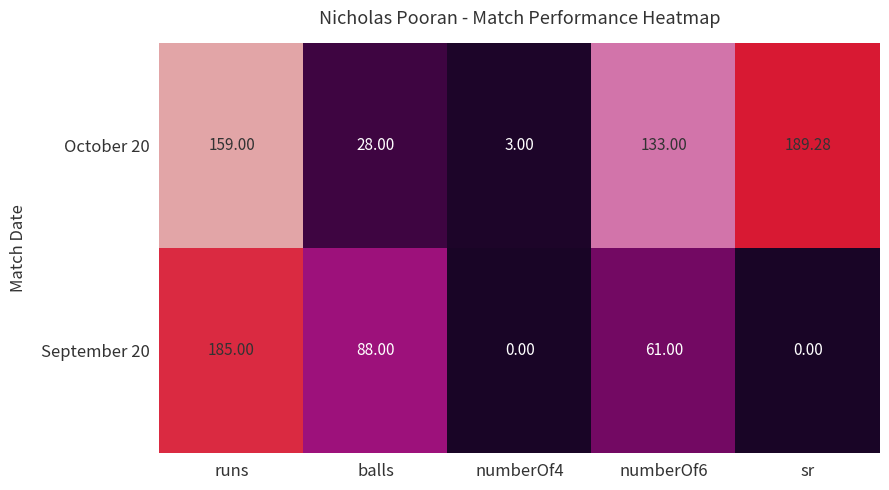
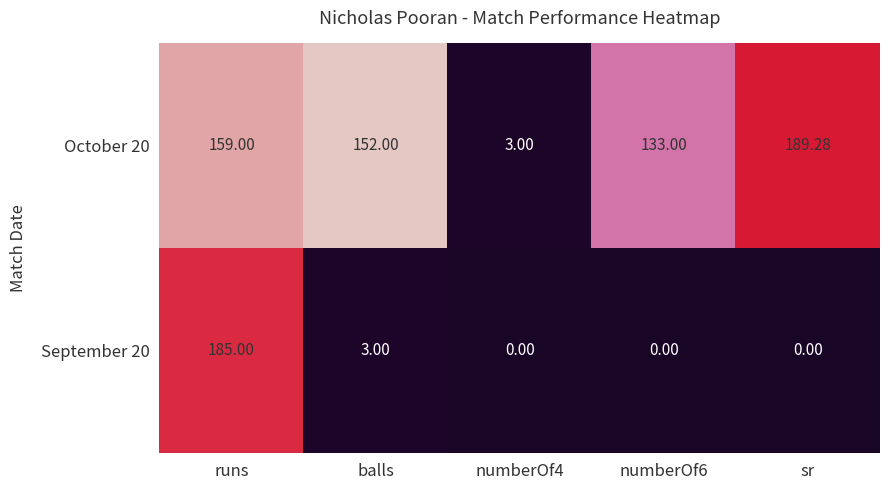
  {
    "October 20": {
      "runs": 159.00,
-     "balls": 28.00,
+     "balls": 152.00,
      "numberOf4": 3.00,
      "numberOf6": 133.00,
      "sr": 189.28
    },
    "September 20": {
      "runs": 185.00,
-     "balls": 88.00,
+     "balls": 3.00,
      "numberOf4": 0.00,
-     "numberOf6": 61.00,
+     "numberOf6": 0.00,
      "sr": 0.00
    }
  }
